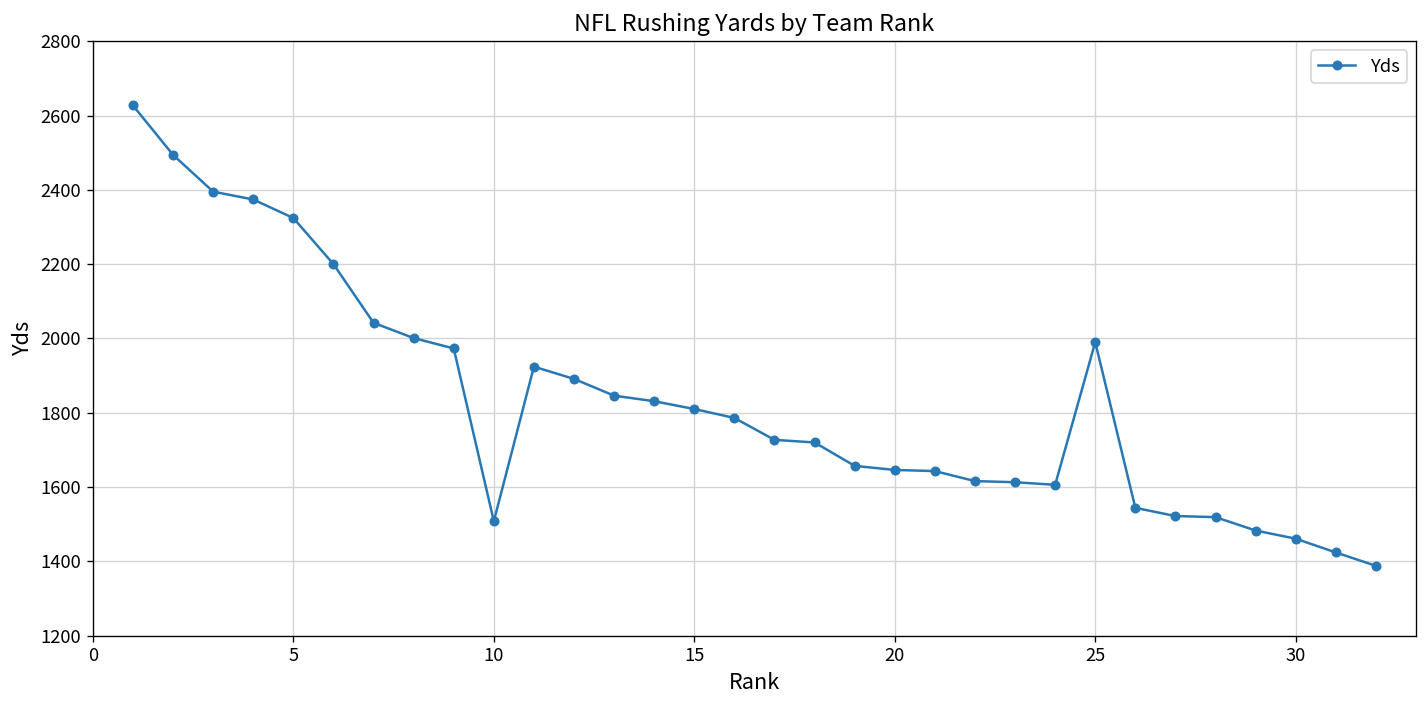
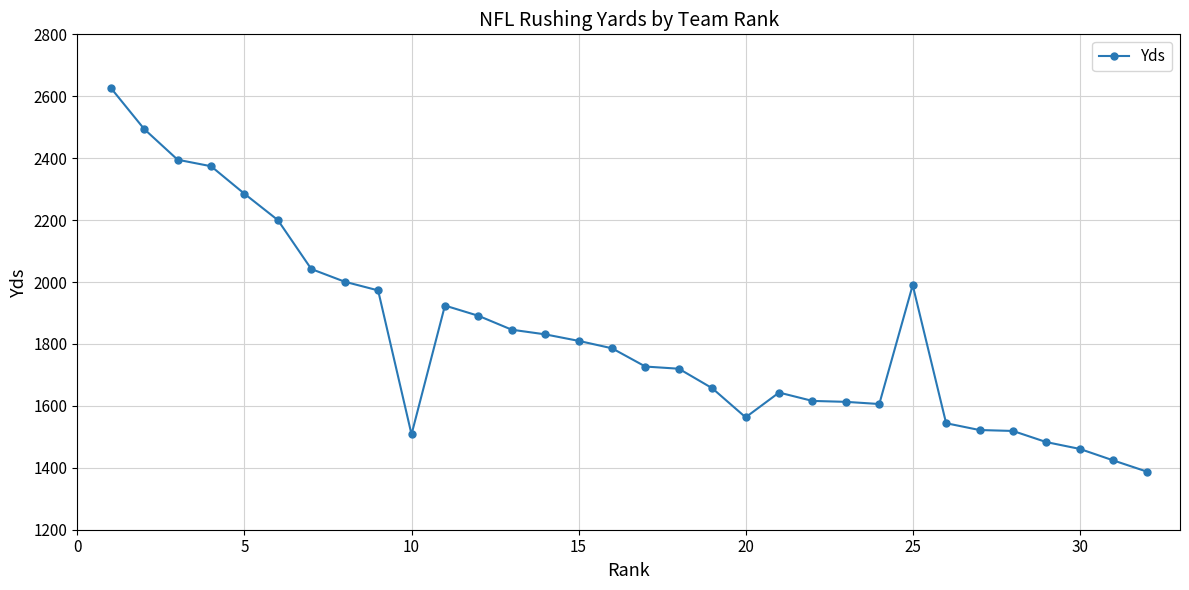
  {
-   "5": 2320,
+   "5": 2290,
    "10": 1510,
    "15": 1810,
-   "20": 1650,
+   "20": 1560,
    "25": 1990,
    "30": 1460
  }
